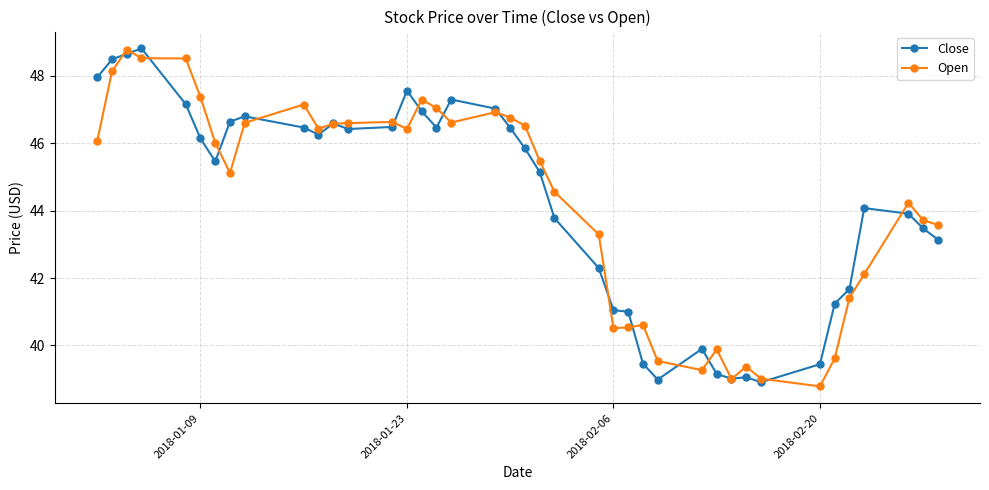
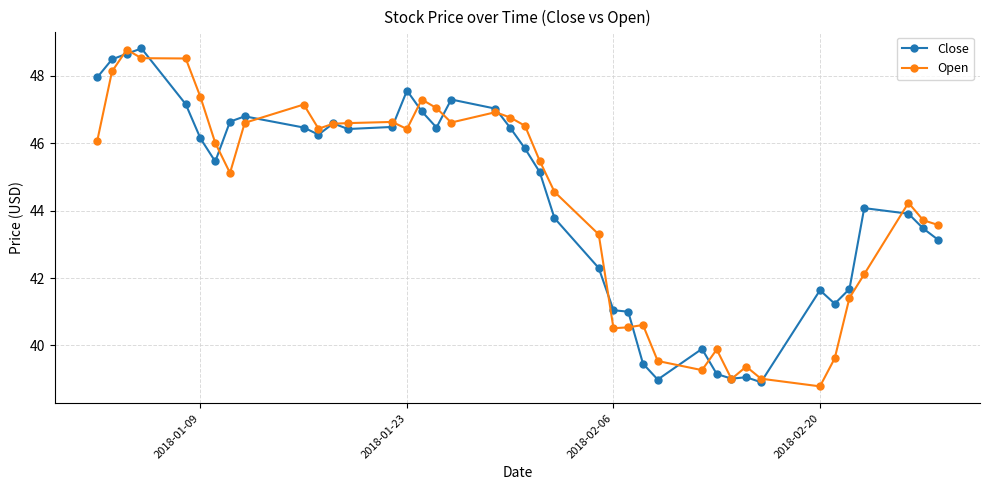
  {
    "Close": {
      "2018-01-09": 46.1,
      "2018-01-23": 47.6,
      "2018-02-06": 41.0,
-     "2018-02-20": 39.4
+     "2018-02-20": 41.6
    },
    "Open": {
      "2018-01-09": 47.4,
      "2018-01-23": 46.4,
      "2018-02-06": 40.5,
      "2018-02-20": 38.8
    }
  }
